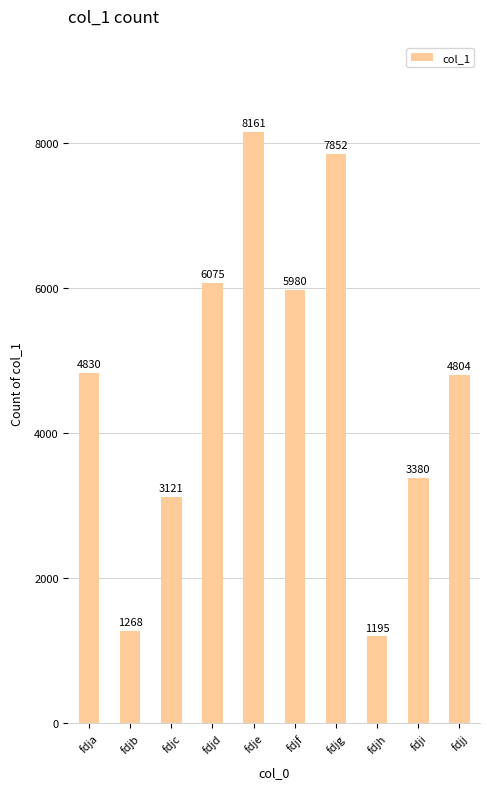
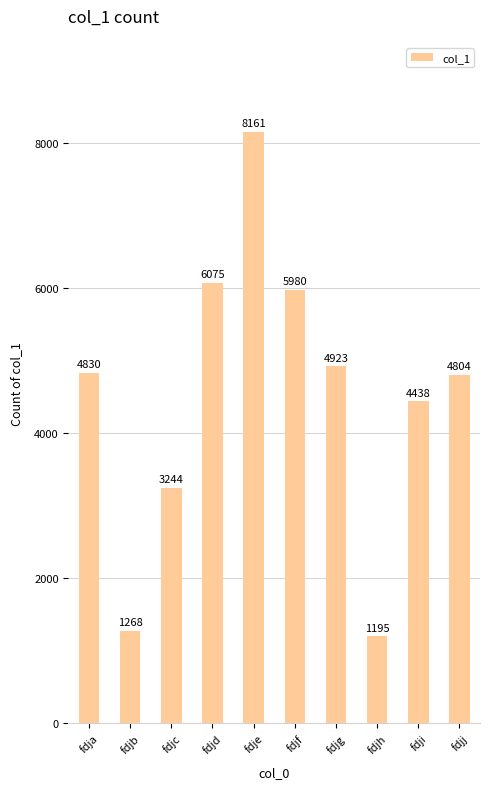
  {
    "fdja": 4830,
    "fdjb": 1268,
-   "fdjc": 3121,
+   "fdjc": 3244,
    "fdjd": 6075,
    "fdje": 8161,
    "fdjf": 5980,
-   "fdjg": 7852,
+   "fdjg": 4923,
    "fdjh": 1195,
-   "fdji": 3380,
+   "fdji": 4438,
    "fdjj": 4804
  }
